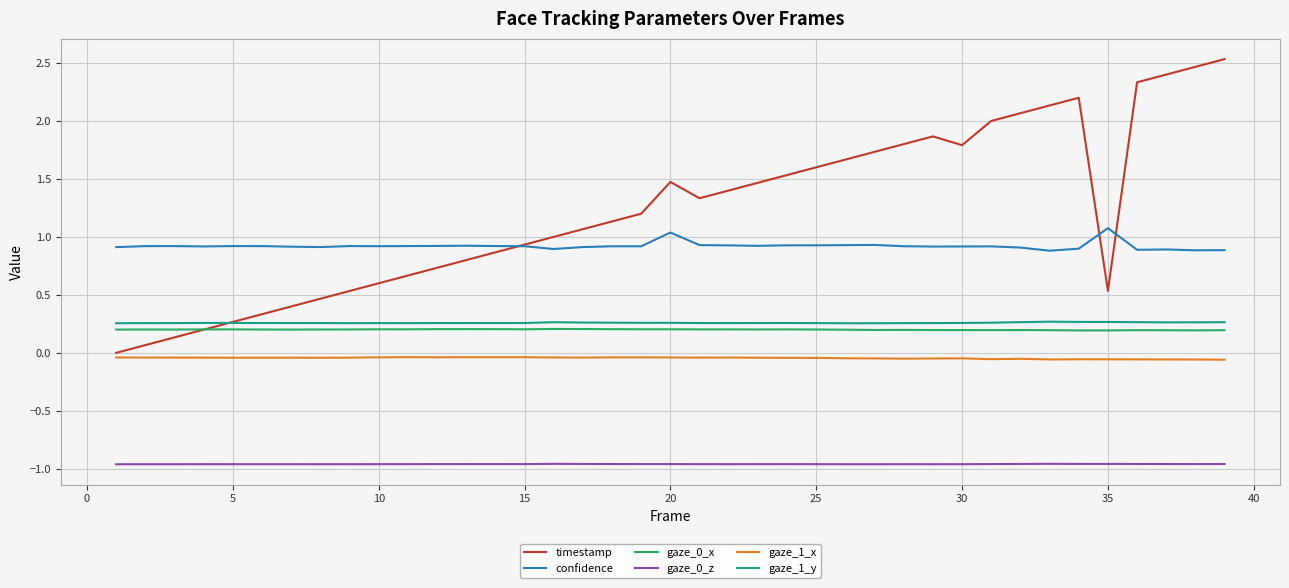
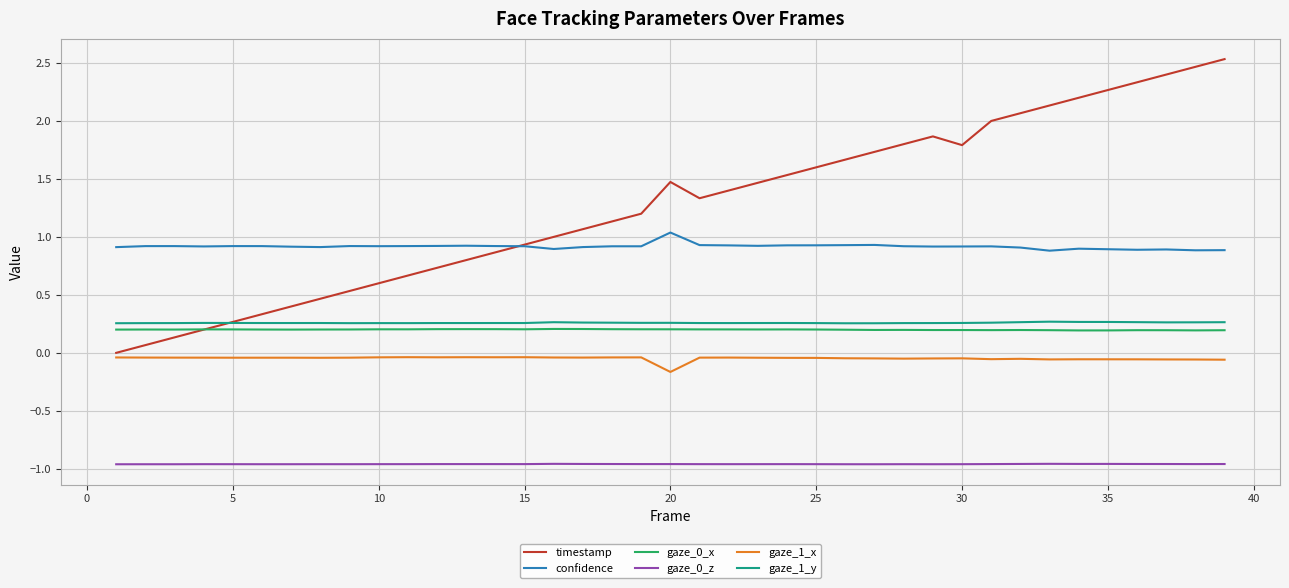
  {
    "timestamp": {
      "10": 0.60,
      "20": 1.47,
      "25": 1.60,
      "30": 1.79,
-     "35": 0.53
+     "35": 2.27
    },
    "confidence": {
      "5": 0.92,
      "10": 0.92,
      "20": 1.04,
      "25": 0.93,
      "30": 0.92,
-     "35": 1.08
+     "35": 0.89
    },
    "gaze_0_z": {
      "5": -0.96,
      "10": -0.96,
      "15": -0.96,
      "20": -0.96,
      "25": -0.96,
      "30": -0.96,
      "35": -0.96
    },
    "gaze_1_x": {
      "5": -0.04,
      "10": -0.04,
      "15": -0.04,
-     "20": -0.04,
+     "20": -0.16,
      "25": -0.04,
      "30": -0.05,
      "35": -0.06
    }
  }
